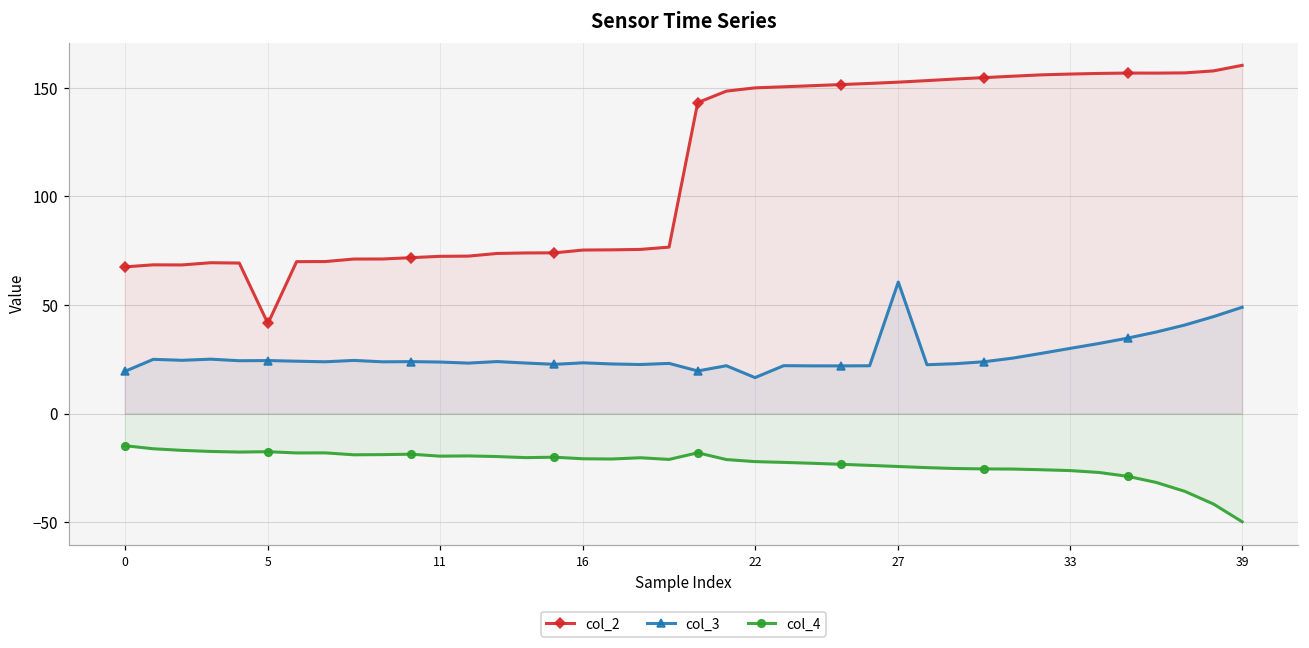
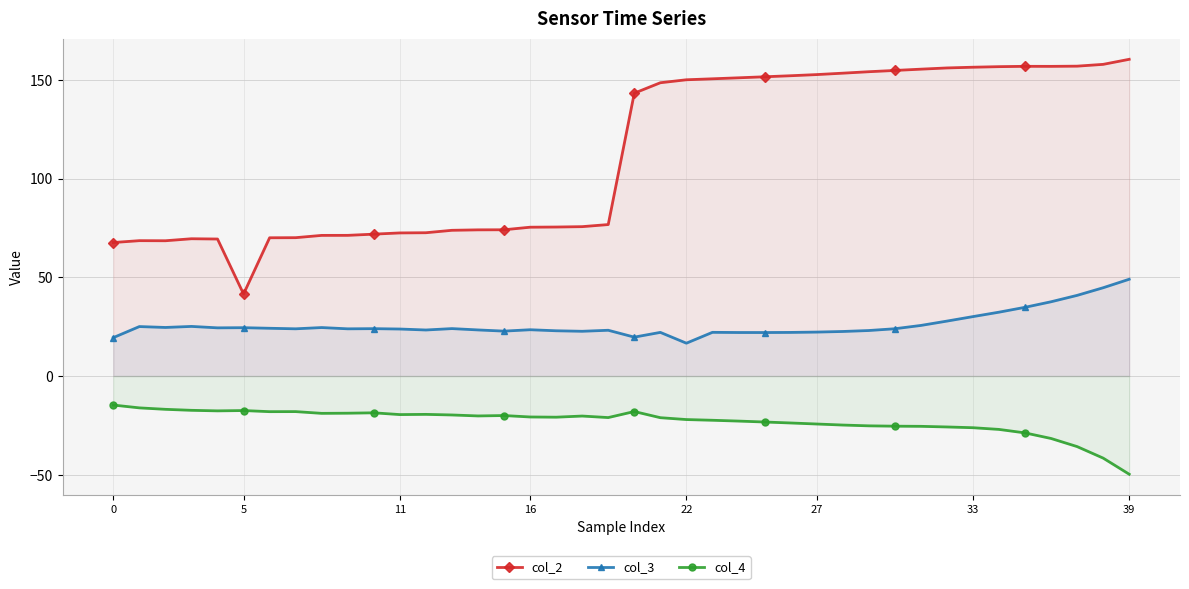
  {
    "col_2": {
      "0": 68,
      "5": 42,
      "11": 72,
      "16": 75,
      "22": 150,
      "27": 153,
      "33": 156,
      "39": 160
    },
    "col_3": {
      "0": 19,
      "5": 24,
      "11": 24,
      "16": 23,
      "22": 17,
-     "27": 61,
+     "27": 22,
      "33": 30,
      "39": 49
    }
  }
